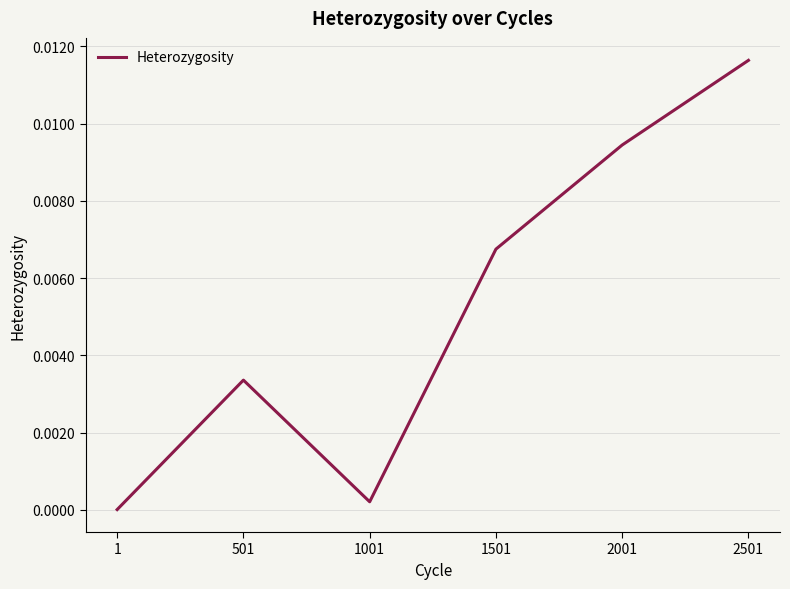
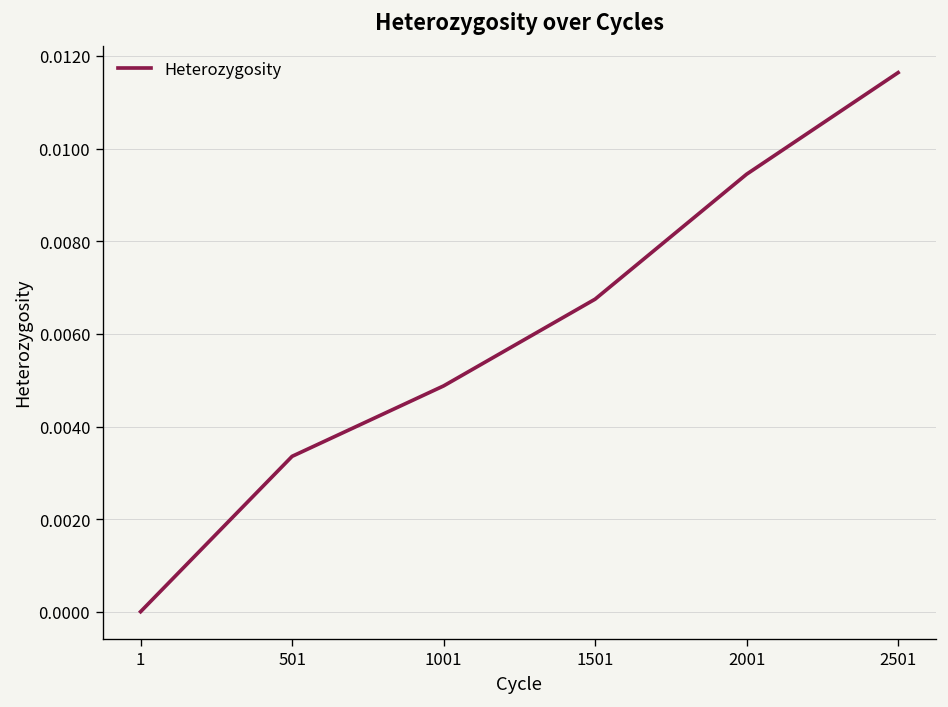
  {
    "1": 0.0000,
    "501": 0.0034,
-   "1001": 0.0002,
+   "1001": 0.0049,
    "1501": 0.0067,
    "2001": 0.0094,
    "2501": 0.0116
  }
